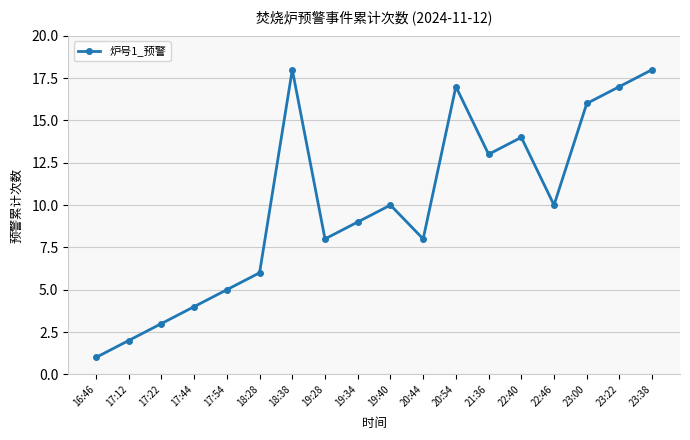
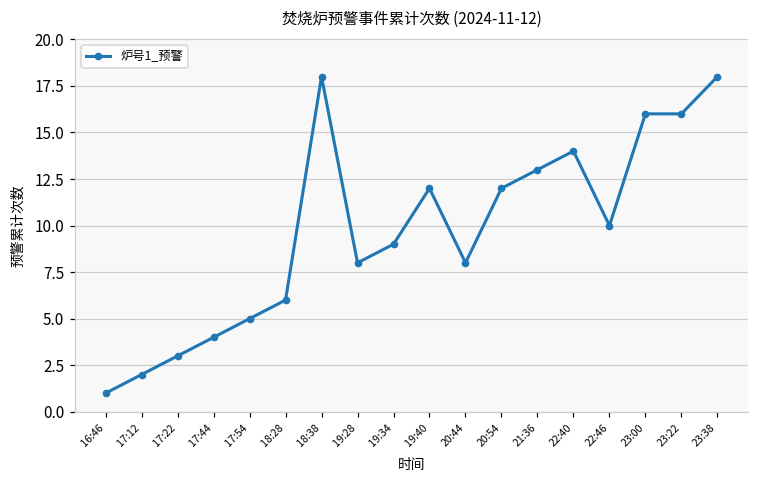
  {
    "16:46": 1,
    "17:12": 2,
    "17:22": 3,
    "17:44": 4,
    "17:54": 5,
    "18:28": 6,
    "18:38": 18,
    "19:28": 8,
    "19:34": 9,
-   "19:40": 10,
+   "19:40": 12,
    "20:44": 8,
-   "20:54": 17,
+   "20:54": 12,
    "21:36": 13,
    "22:40": 14,
    "22:46": 10,
    "23:00": 16,
-   "23:22": 17,
+   "23:22": 16,
    "23:38": 18
  }
